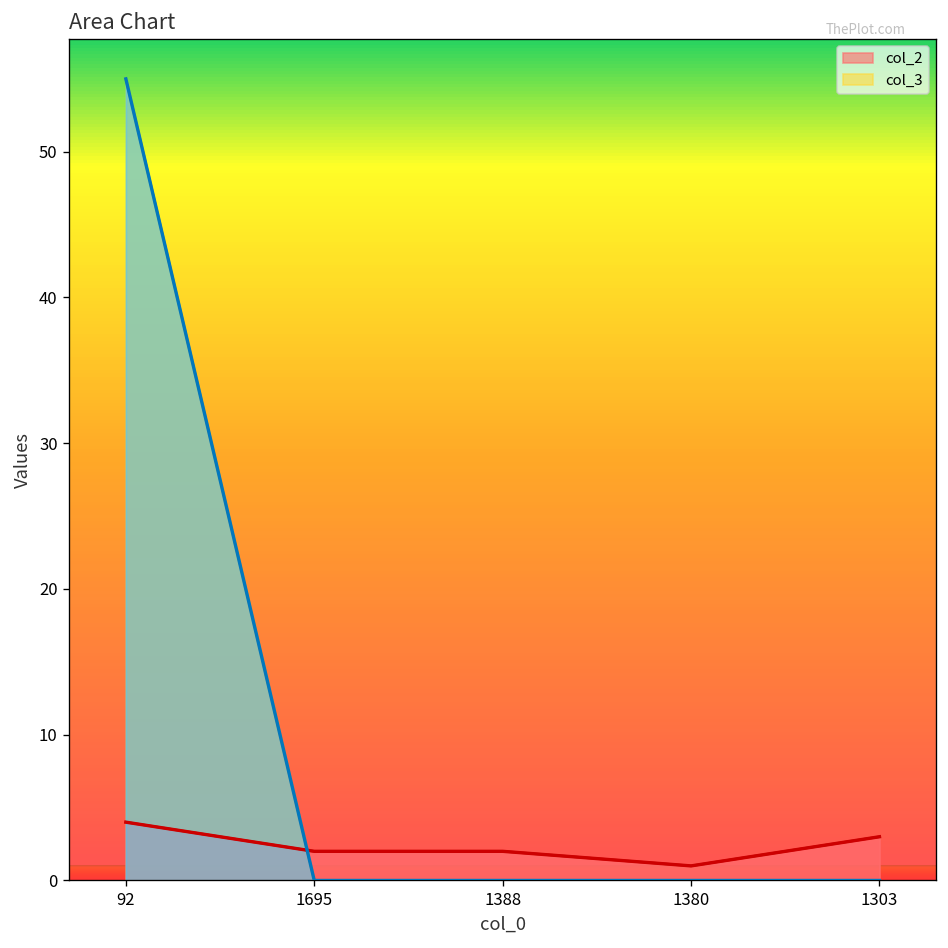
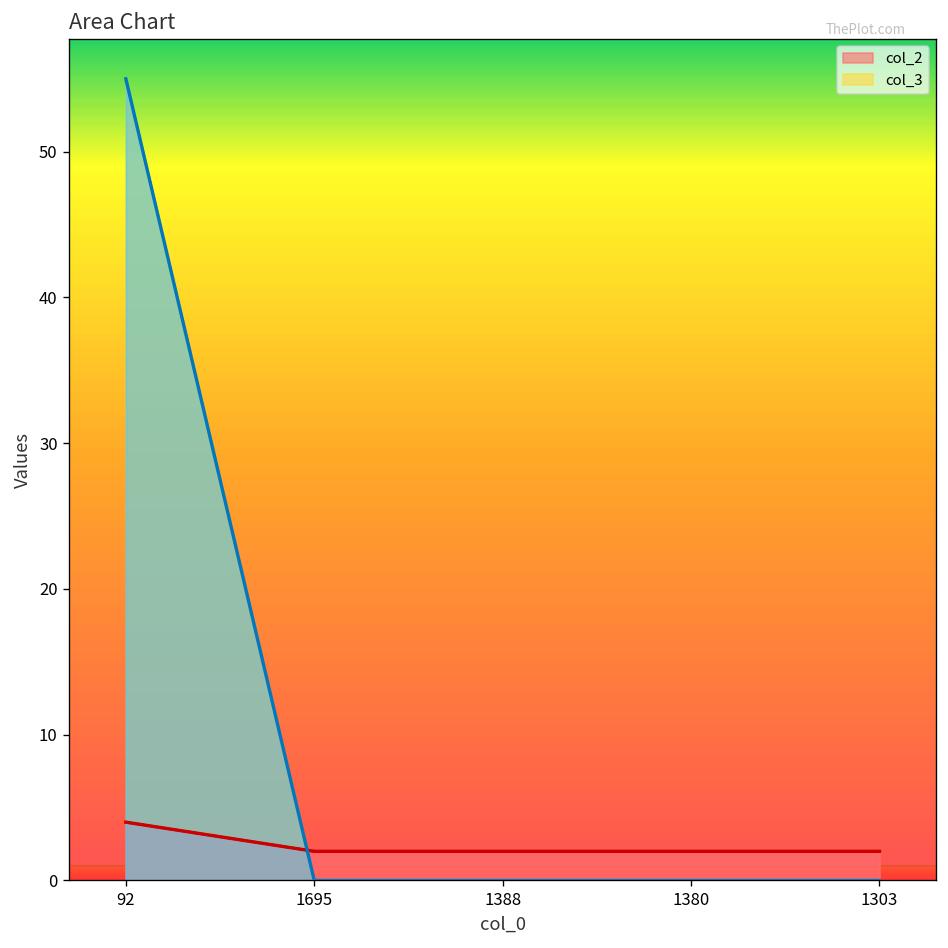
  {
    "col_2": {
      "92": 4,
      "1695": 2,
      "1388": 2,
-     "1380": 1,
-     "1303": 3
+     "1380": 2,
+     "1303": 2
    },
    "col_3": {
      "92": 55,
      "1695": 0,
      "1388": 0,
      "1380": 0,
      "1303": 0
    }
  }
